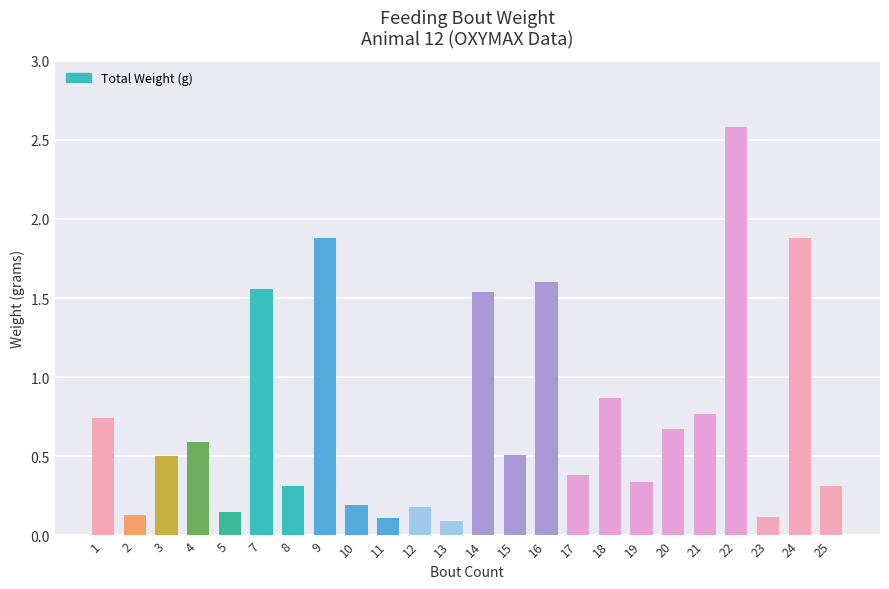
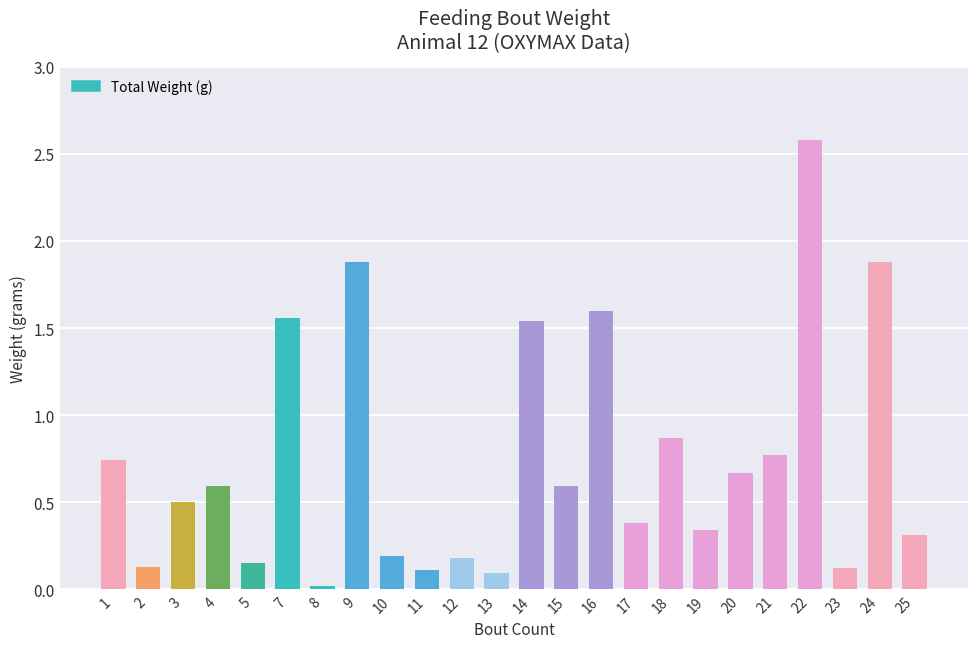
  {
    "1": 0.74,
    "2": 0.13,
    "3": 0.50,
    "4": 0.59,
    "5": 0.15,
    "7": 1.56,
-   "8": 0.31,
+   "8": 0.02,
    "9": 1.88,
    "10": 0.19,
    "11": 0.11,
    "12": 0.18,
    "13": 0.09,
    "14": 1.54,
-   "15": 0.51,
+   "15": 0.59,
    "16": 1.60,
    "17": 0.38,
    "18": 0.87,
    "19": 0.34,
    "20": 0.67,
    "21": 0.77,
    "22": 2.58,
    "23": 0.12,
    "24": 1.88,
    "25": 0.31
  }
